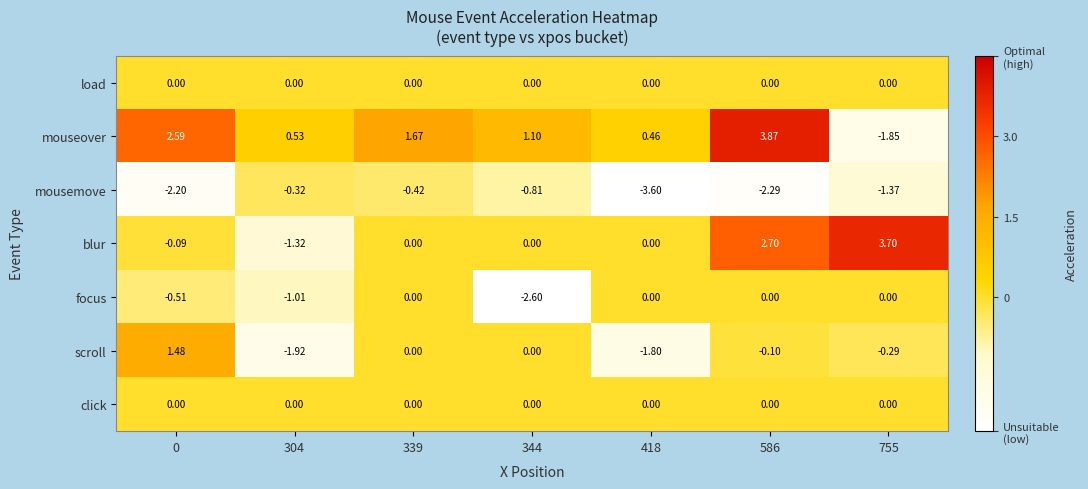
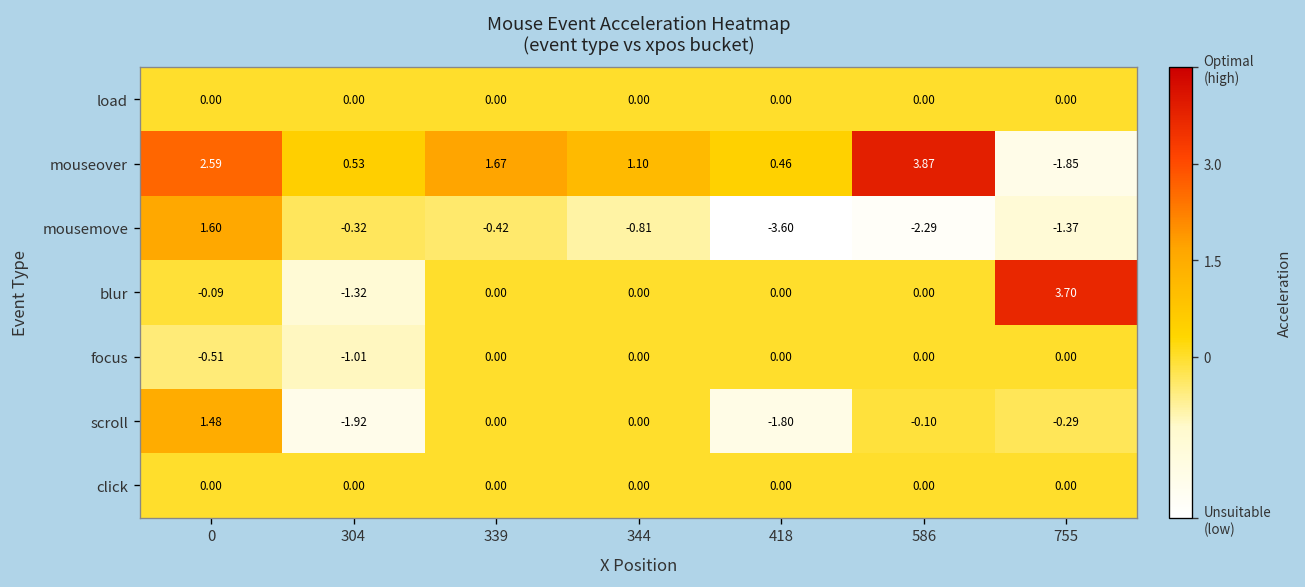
  {
    "load": {
      "0": 0.00,
      "304": 0.00,
      "339": 0.00,
      "344": 0.00,
      "418": 0.00,
      "586": 0.00,
      "755": 0.00
    },
    "mouseover": {
      "0": 2.59,
      "304": 0.53,
      "339": 1.67,
      "344": 1.10,
      "418": 0.46,
      "586": 3.87,
      "755": -1.85
    },
    "mousemove": {
-     "0": -2.20,
+     "0": 1.60,
      "304": -0.32,
      "339": -0.42,
      "344": -0.81,
      "418": -3.60,
      "586": -2.29,
      "755": -1.37
    },
    "blur": {
      "0": -0.09,
      "304": -1.32,
      "339": 0.00,
      "344": 0.00,
      "418": 0.00,
-     "586": 2.70,
+     "586": 0.00,
      "755": 3.70
    },
    "focus": {
      "0": -0.51,
      "304": -1.01,
      "339": 0.00,
-     "344": -2.60,
+     "344": 0.00,
      "418": 0.00,
      "586": 0.00,
      "755": 0.00
    },
    "scroll": {
      "0": 1.48,
      "304": -1.92,
      "339": 0.00,
      "344": 0.00,
      "418": -1.80,
      "586": -0.10,
      "755": -0.29
    },
    "click": {
      "0": 0.00,
      "304": 0.00,
      "339": 0.00,
      "344": 0.00,
      "418": 0.00,
      "586": 0.00,
      "755": 0.00
    }
  }
